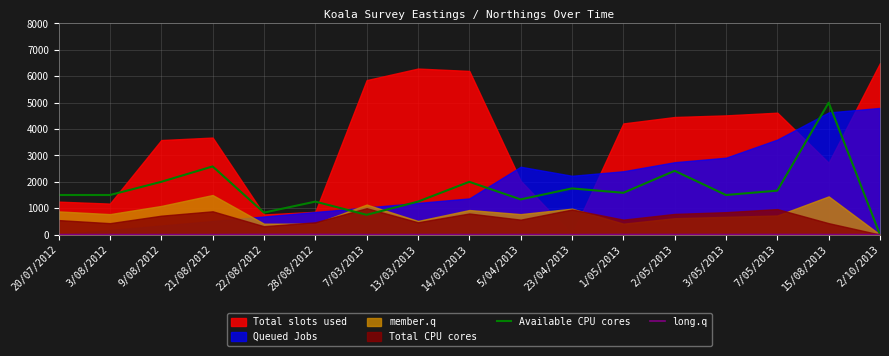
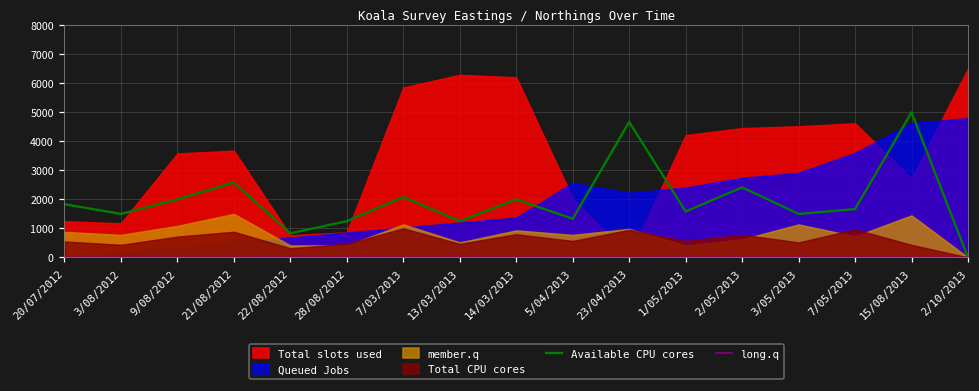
  {
    "Available CPU cores": {
-     "20/07/2012": 1500,
+     "20/07/2012": 1800,
      "3/08/2012": 1500,
      "9/08/2012": 2000,
      "21/08/2012": 2600,
      "28/08/2012": 1300,
-     "7/03/2013": 800,
+     "7/03/2013": 2100,
      "14/03/2013": 2000,
      "5/04/2013": 1300,
-     "23/04/2013": 1800,
+     "23/04/2013": 4700,
      "1/05/2013": 1600,
      "2/05/2013": 2400,
      "3/05/2013": 1500,
      "7/05/2013": 1700,
      "15/08/2013": 5000
    },
    "Total slots used": {
      "20/07/2012": 1200,
      "3/08/2012": 1200,
      "9/08/2012": 3600,
      "21/08/2012": 3700,
      "7/03/2013": 5900,
      "13/03/2013": 6300,
      "14/03/2013": 6200,
      "5/04/2013": 2000,
      "1/05/2013": 4200,
      "2/05/2013": 4500,
      "3/05/2013": 4500,
      "7/05/2013": 4600,
      "15/08/2013": 2700,
      "2/10/2013": 6500
    },
    "long.q": {
      "3/08/2012": 0,
      "9/08/2012": 0,
      "21/08/2012": 0,
      "22/08/2012": 0,
      "28/08/2012": 0,
      "7/03/2013": 0,
      "13/03/2013": 0,
      "14/03/2013": 0,
      "5/04/2013": 0,
      "1/05/2013": 0,
      "2/05/2013": 0,
      "3/05/2013": 0,
      "7/05/2013": 0,
      "15/08/2013": 0
    },
    "Queued Jobs": {
      "3/08/2012": 200,
      "9/08/2012": 300,
      "21/08/2012": 500,
      "14/03/2013": 1400,
      "5/04/2013": 2600,
      "23/04/2013": 2200,
      "1/05/2013": 2400,
      "2/05/2013": 2700,
      "3/05/2013": 2900,
      "7/05/2013": 3600,
      "15/08/2013": 4600,
      "2/10/2013": 4800
    },
    "member.q": {
      "20/07/2012": 900,
      "3/08/2012": 800,
      "9/08/2012": 1100,
      "21/08/2012": 1500,
      "7/03/2013": 1100,
      "14/03/2013": 900,
      "5/04/2013": 800,
      "1/05/2013": 400,
      "2/05/2013": 600,
-     "3/05/2013": 700,
+     "3/05/2013": 1100,
      "7/05/2013": 700,
      "15/08/2013": 1400
    },
    "Total CPU cores": {
      "20/07/2012": 600,
      "3/08/2012": 400,
      "9/08/2012": 700,
      "21/08/2012": 900,
      "14/03/2013": 800,
      "5/04/2013": 600,
      "1/05/2013": 600,
      "2/05/2013": 800,
-     "3/05/2013": 900,
+     "3/05/2013": 500,
      "7/05/2013": 1000,
      "15/08/2013": 400
    }
  }
